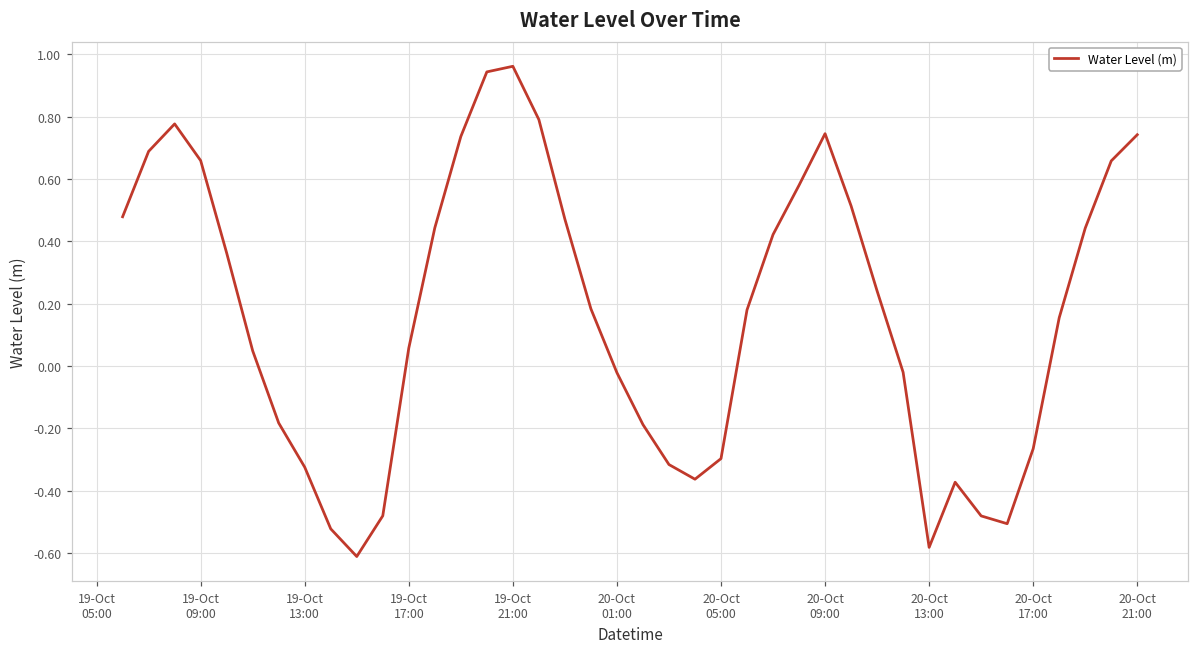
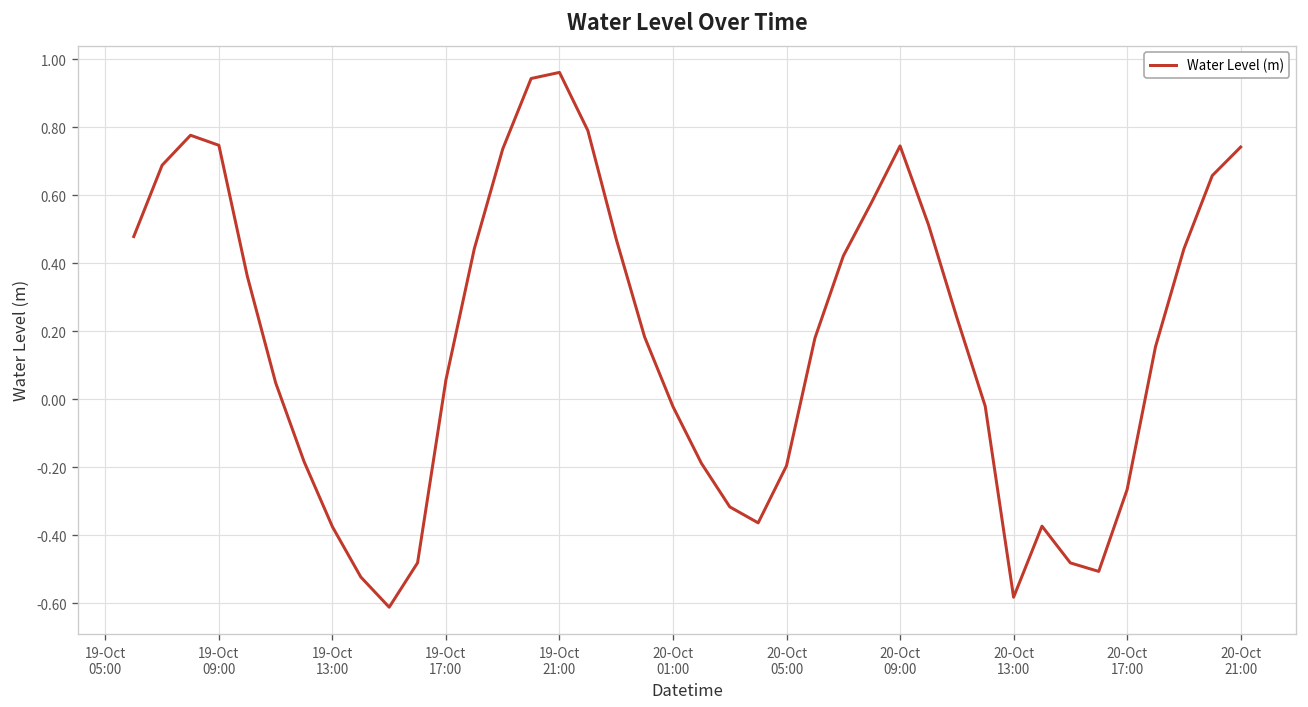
  {
-   "19-Oct 09:00": 0.66,
-   "19-Oct 13:00": -0.32,
+   "19-Oct 09:00": 0.75,
+   "19-Oct 13:00": -0.37,
    "19-Oct 17:00": 0.06,
    "19-Oct 21:00": 0.96,
    "20-Oct 01:00": -0.02,
-   "20-Oct 05:00": -0.30,
+   "20-Oct 05:00": -0.19,
    "20-Oct 09:00": 0.75,
    "20-Oct 13:00": -0.58,
    "20-Oct 17:00": -0.27,
    "20-Oct 21:00": 0.74
  }
